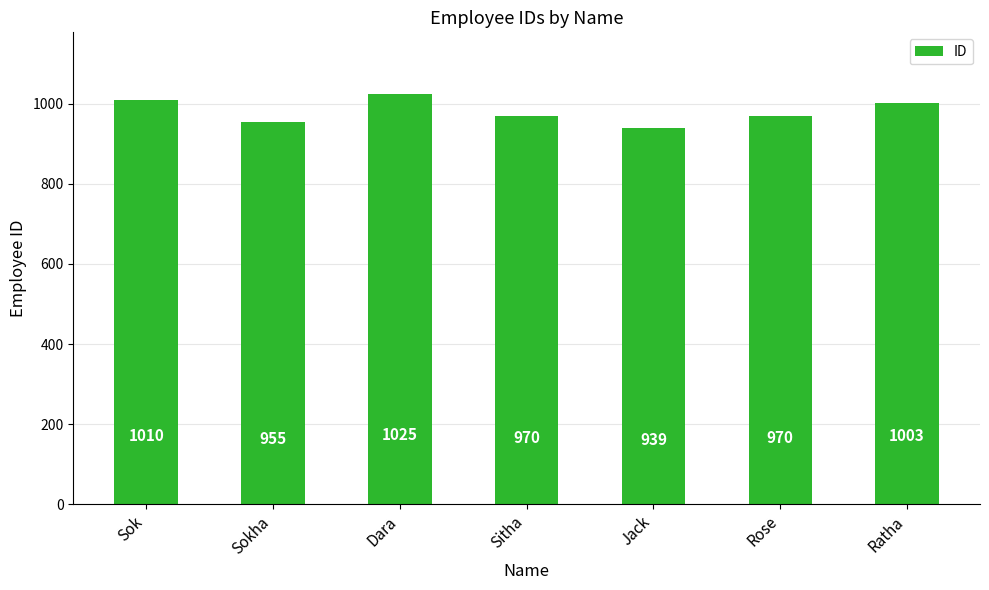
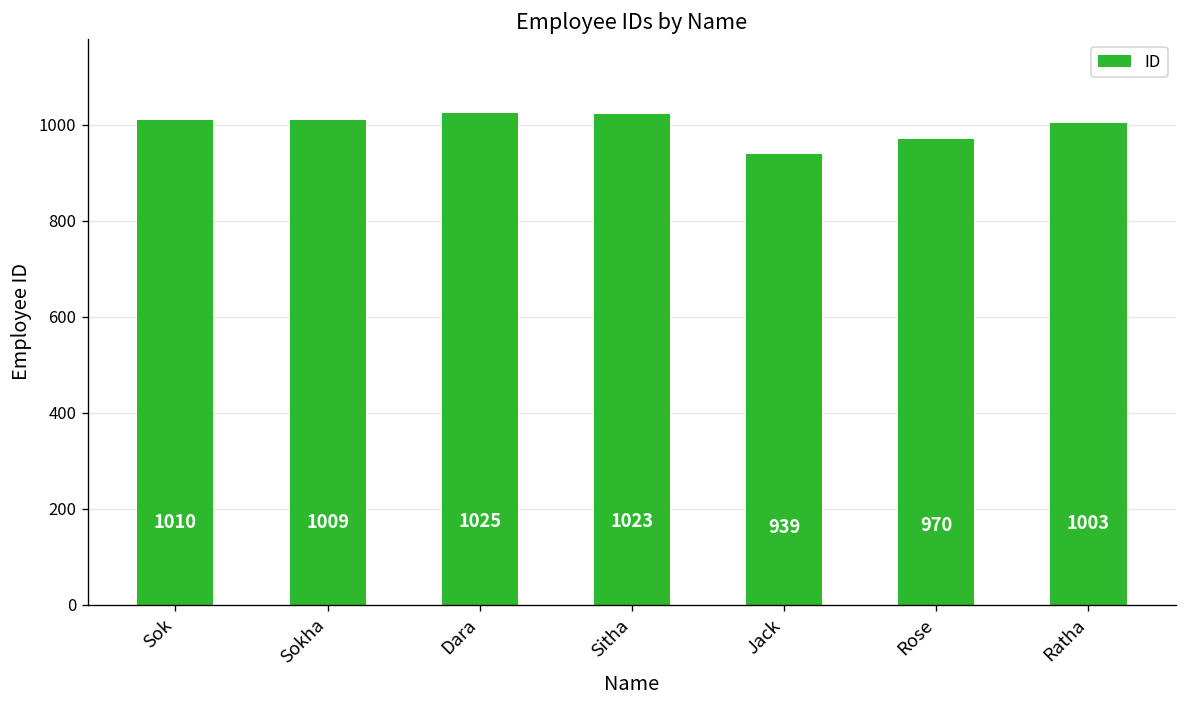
  {
    "Sok": 1010,
-   "Sokha": 955,
+   "Sokha": 1009,
    "Dara": 1025,
-   "Sitha": 970,
+   "Sitha": 1023,
    "Jack": 939,
    "Rose": 970,
    "Ratha": 1003
  }
